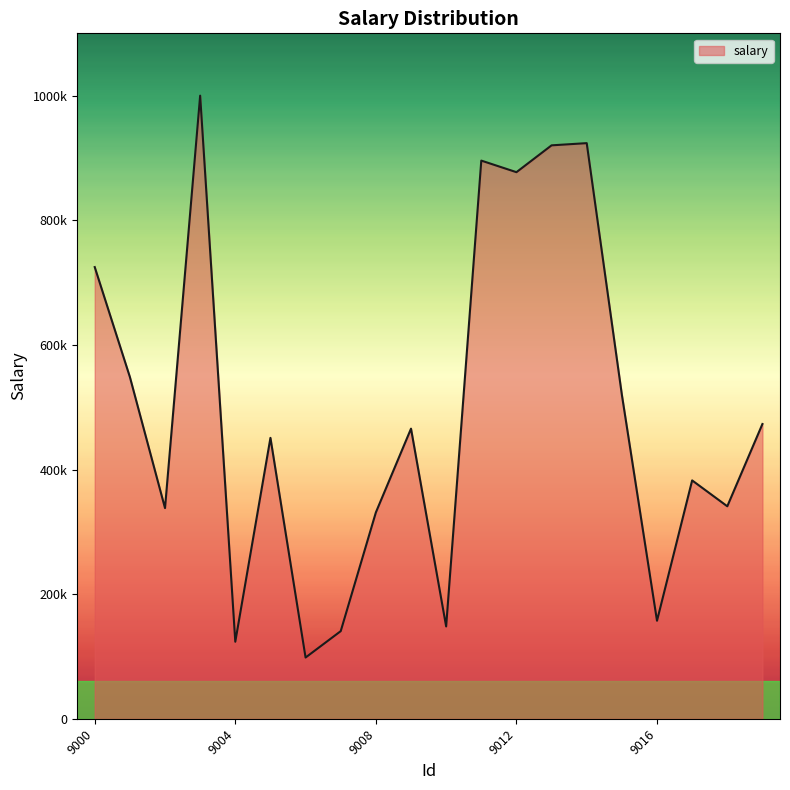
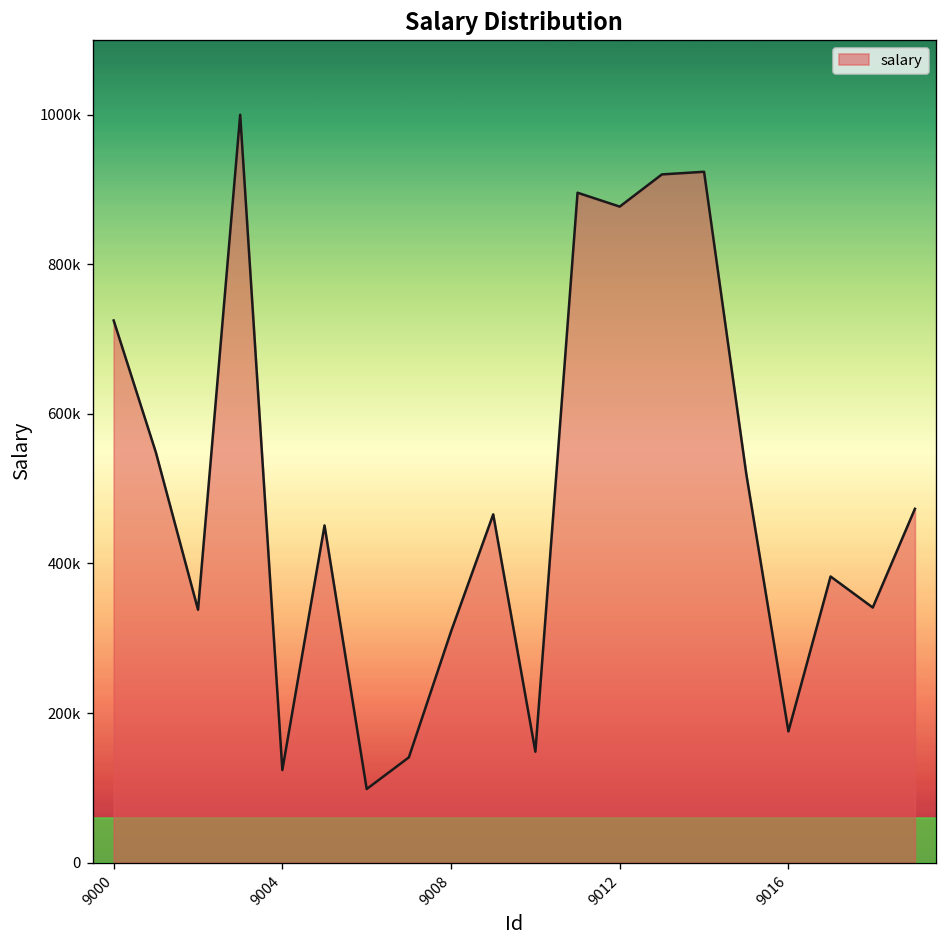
  {
    "9000": 720000,
    "9004": 120000,
-   "9008": 330000,
+   "9008": 310000,
    "9012": 880000,
-   "9016": 160000
+   "9016": 180000
  }
